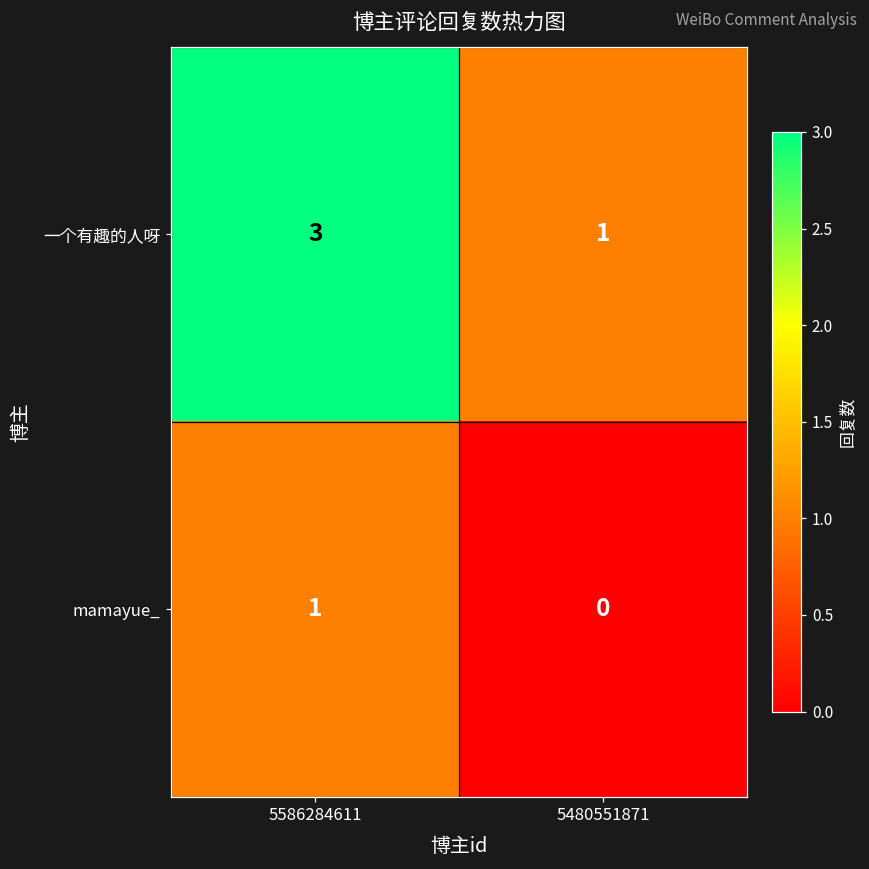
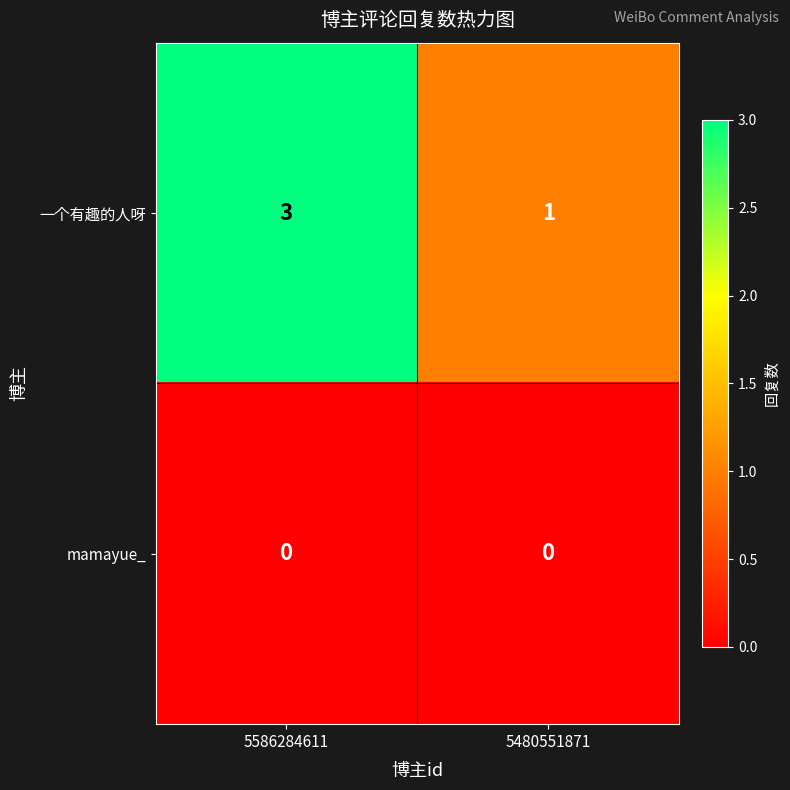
  {
    "一个有趣的人呀": {
      "5586284611": 3,
      "5480551871": 1
    },
    "mamayue_": {
-     "5586284611": 1,
+     "5586284611": 0,
      "5480551871": 0
    }
  }
